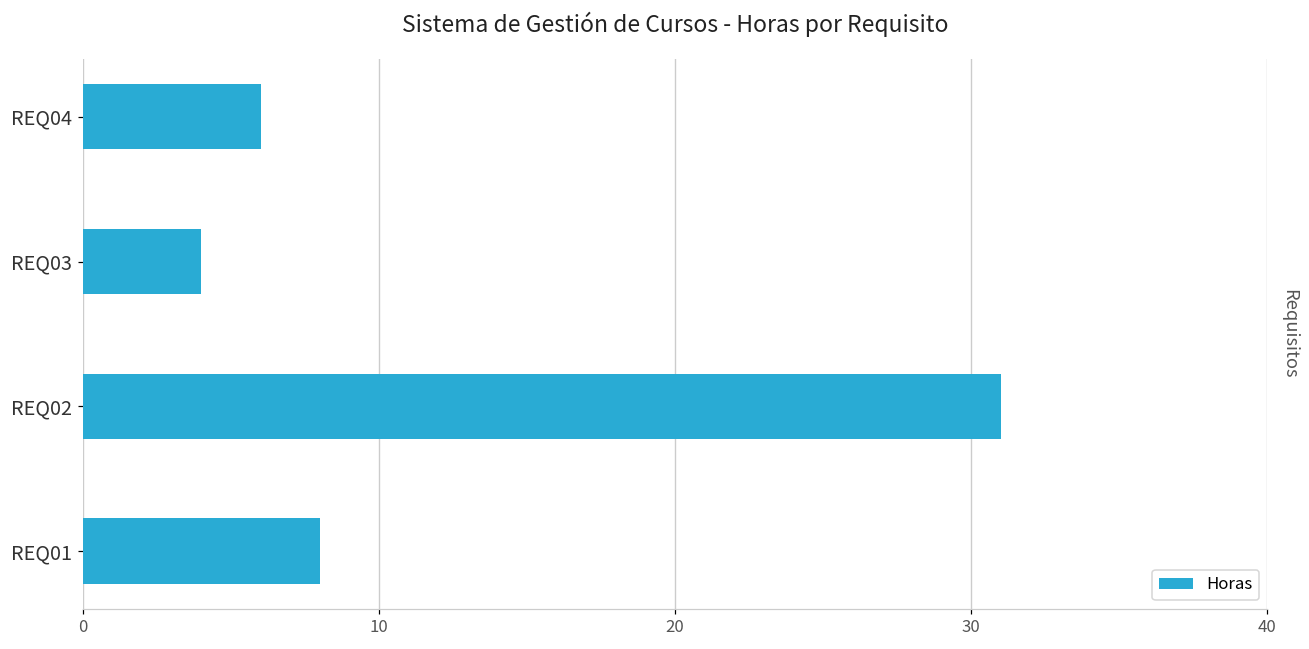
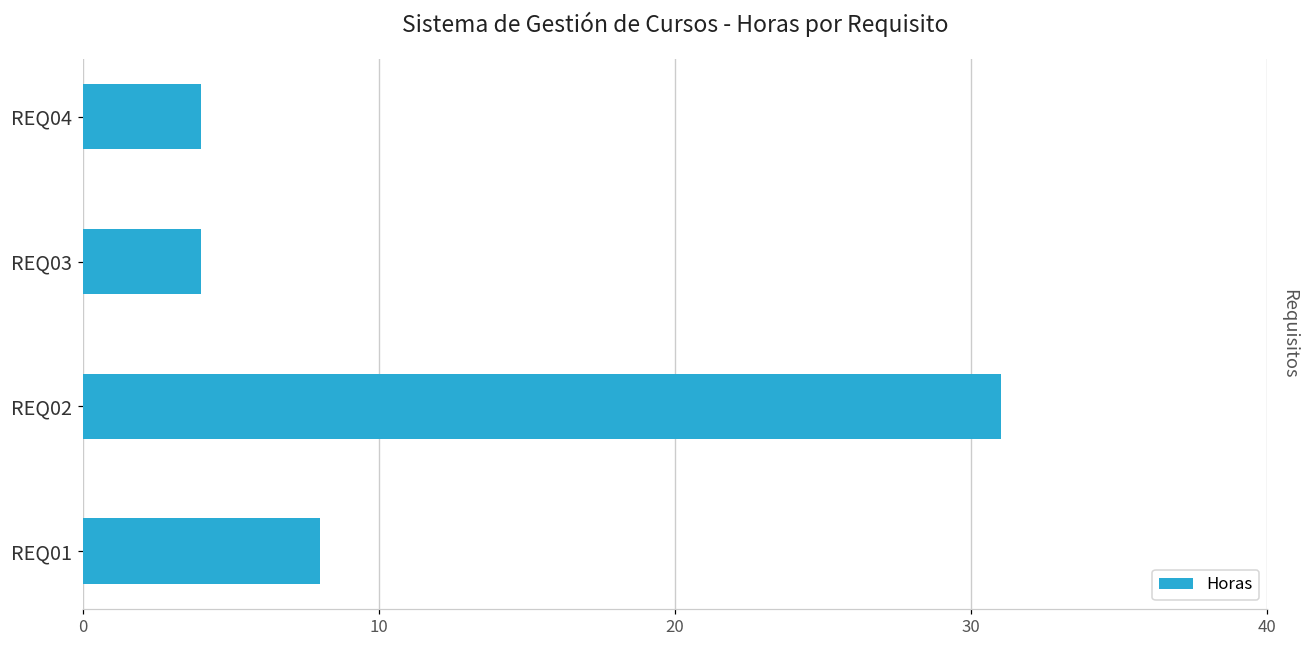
  {
-   "REQ04": 6,
+   "REQ04": 4,
    "REQ03": 4,
    "REQ02": 31,
    "REQ01": 8
  }
